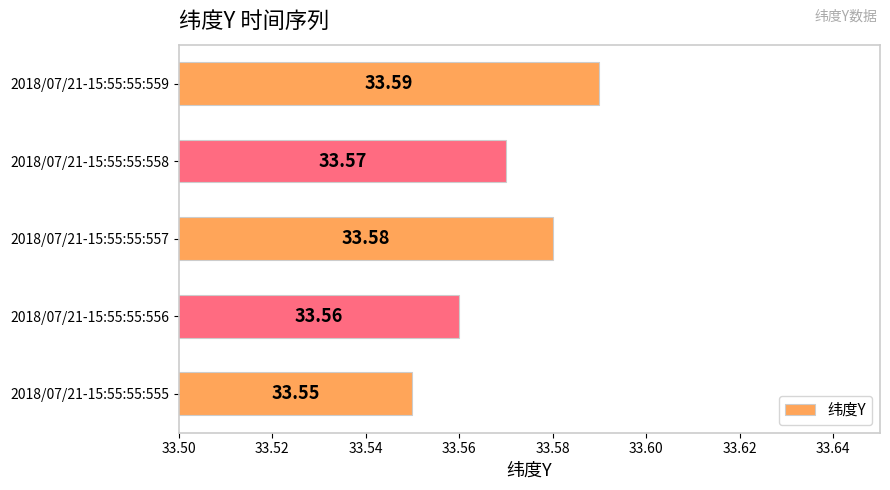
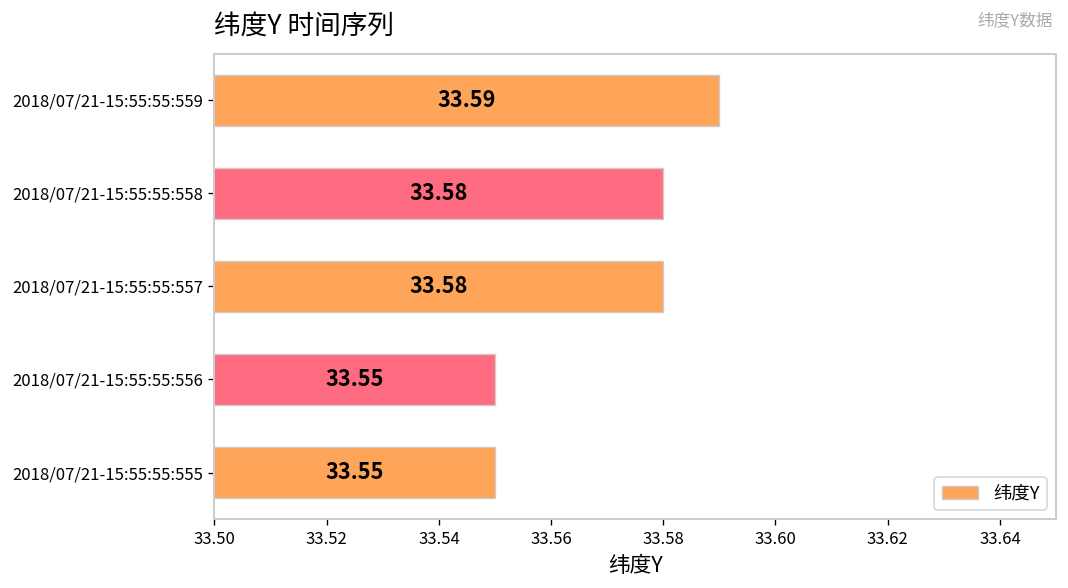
  {
    "2018/07/21-15:55:55:559": 33.59,
-   "2018/07/21-15:55:55:558": 33.57,
+   "2018/07/21-15:55:55:558": 33.58,
    "2018/07/21-15:55:55:557": 33.58,
-   "2018/07/21-15:55:55:556": 33.56,
+   "2018/07/21-15:55:55:556": 33.55,
    "2018/07/21-15:55:55:555": 33.55
  }
